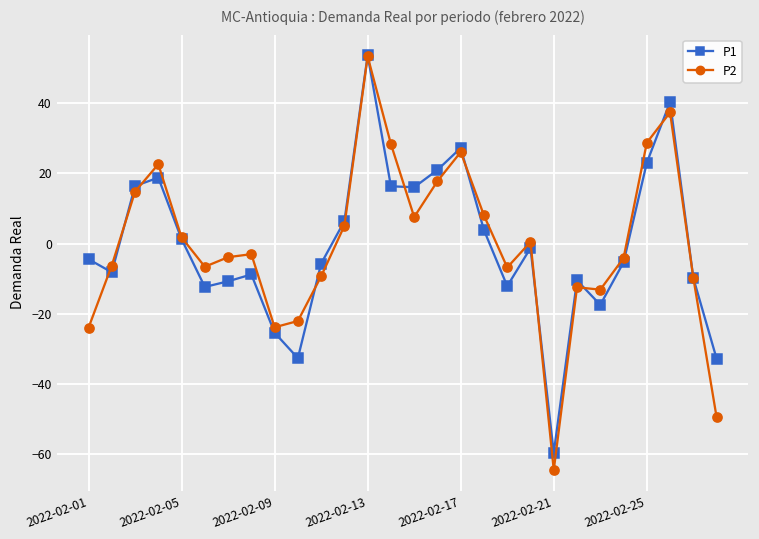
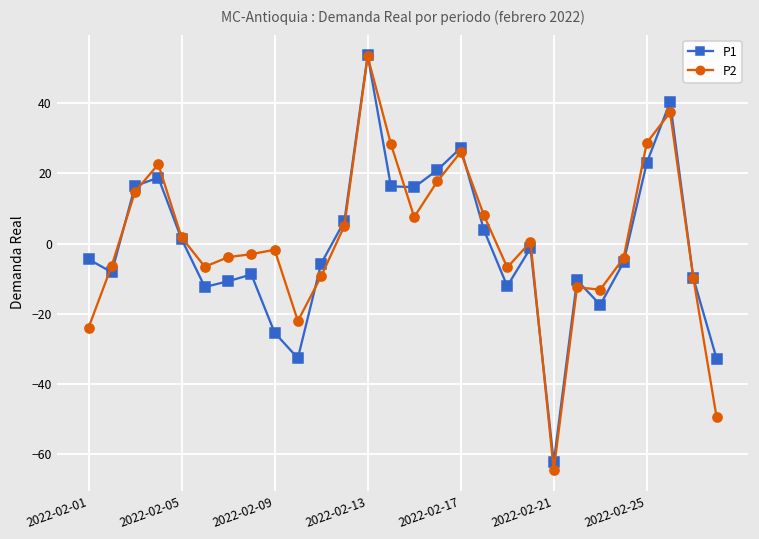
  {
    "P1": {
      "2022-02-01": -4,
      "2022-02-09": -25,
      "2022-02-17": 27,
-     "2022-02-21": -60,
+     "2022-02-21": -62,
      "2022-02-25": 23
    },
    "P2": {
      "2022-02-01": -24,
-     "2022-02-09": -24,
+     "2022-02-09": -2,
      "2022-02-17": 26,
      "2022-02-21": -64,
      "2022-02-25": 29
    }
  }
